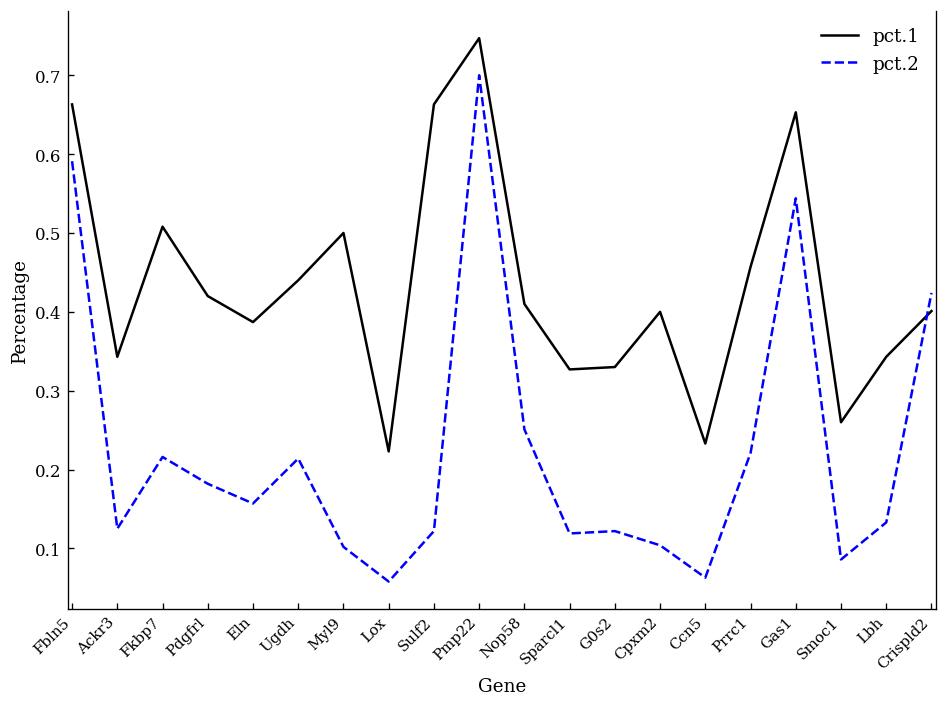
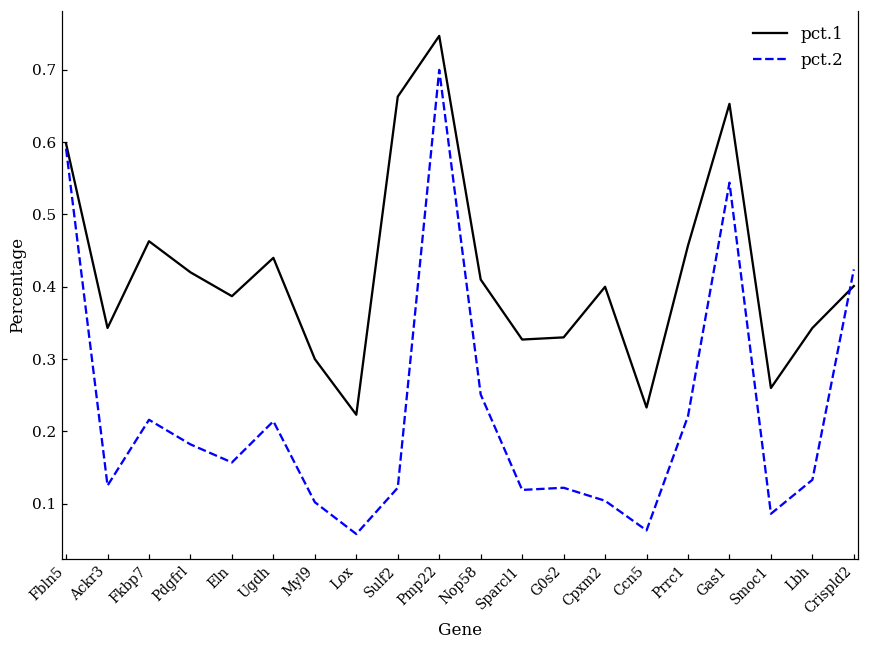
  {
    "pct.1": {
-     "Fbln5": 0.66,
+     "Fbln5": 0.60,
      "Ackr3": 0.34,
-     "Fkbp7": 0.51,
+     "Fkbp7": 0.46,
      "Pdgfrl": 0.42,
      "Eln": 0.39,
      "Ugdh": 0.44,
-     "Myl9": 0.5,
+     "Myl9": 0.3,
      "Lox": 0.22,
      "Sulf2": 0.66,
      "Pmp22": 0.75,
      "Nop58": 0.41,
      "Sparcl1": 0.33,
      "G0s2": 0.33,
      "Cpxm2": 0.40,
      "Ccn5": 0.23,
      "Prrc1": 0.46,
      "Gas1": 0.65,
      "Smoc1": 0.26,
      "Lbh": 0.34,
      "Crispld2": 0.40
    },
    "pct.2": {
      "Fbln5": 0.59,
      "Ackr3": 0.13,
      "Fkbp7": 0.22,
      "Pdgfrl": 0.18,
      "Eln": 0.16,
      "Ugdh": 0.21,
      "Myl9": 0.10,
      "Lox": 0.06,
      "Sulf2": 0.12,
      "Pmp22": 0.70,
      "Nop58": 0.25,
      "Sparcl1": 0.12,
      "G0s2": 0.12,
      "Cpxm2": 0.10,
      "Ccn5": 0.06,
      "Prrc1": 0.22,
      "Gas1": 0.54,
      "Smoc1": 0.09,
      "Lbh": 0.13,
      "Crispld2": 0.42
    }
  }
